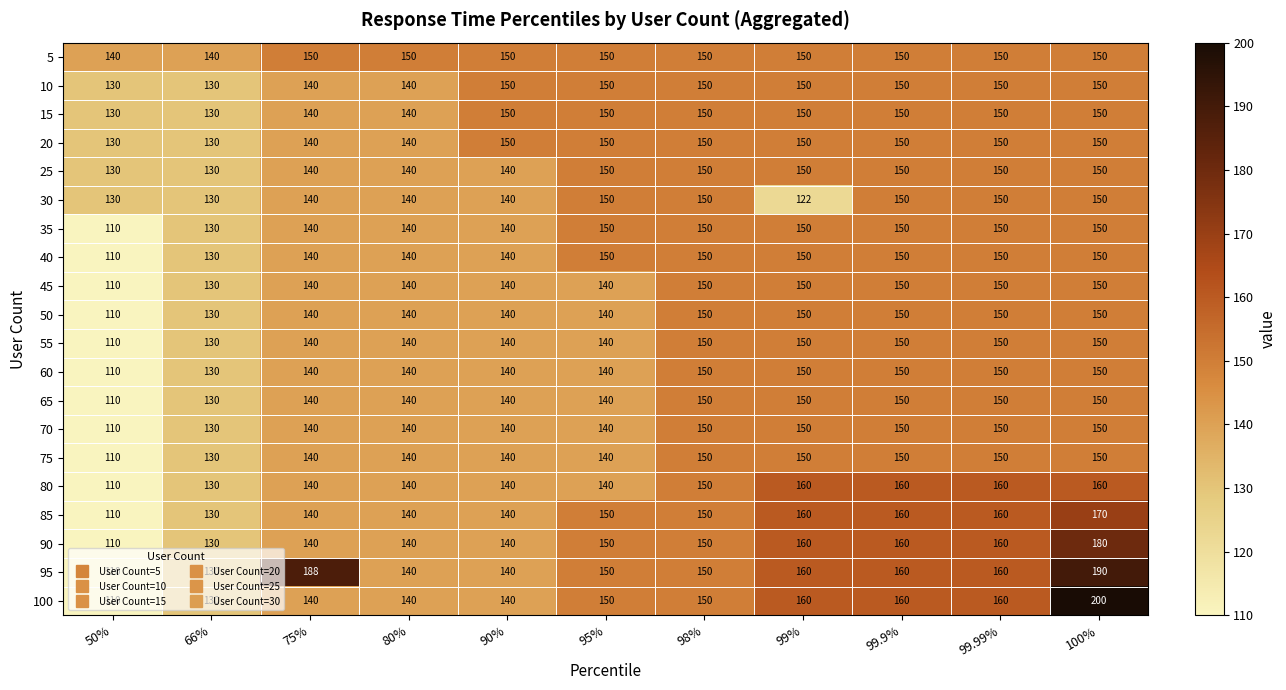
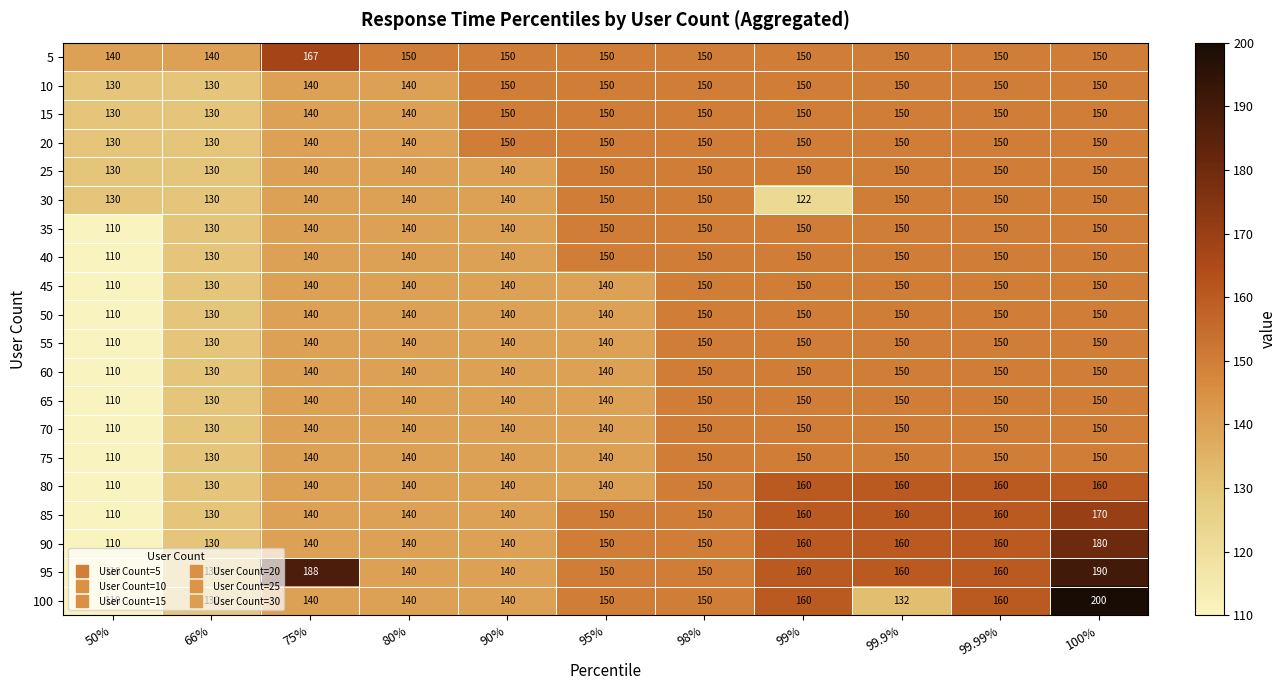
  {
    "5": {
      "50%": 140,
      "66%": 140,
-     "75%": 150,
+     "75%": 167,
      "80%": 150,
      "90%": 150,
      "95%": 150,
      "98%": 150,
      "99%": 150,
      "99.9%": 150,
      "99.99%": 150,
      "100%": 150
    },
    "100": {
      "75%": 140,
      "80%": 140,
      "90%": 140,
      "95%": 150,
      "98%": 150,
      "99%": 160,
-     "99.9%": 160,
+     "99.9%": 132,
      "99.99%": 160,
      "100%": 200
    }
  }
